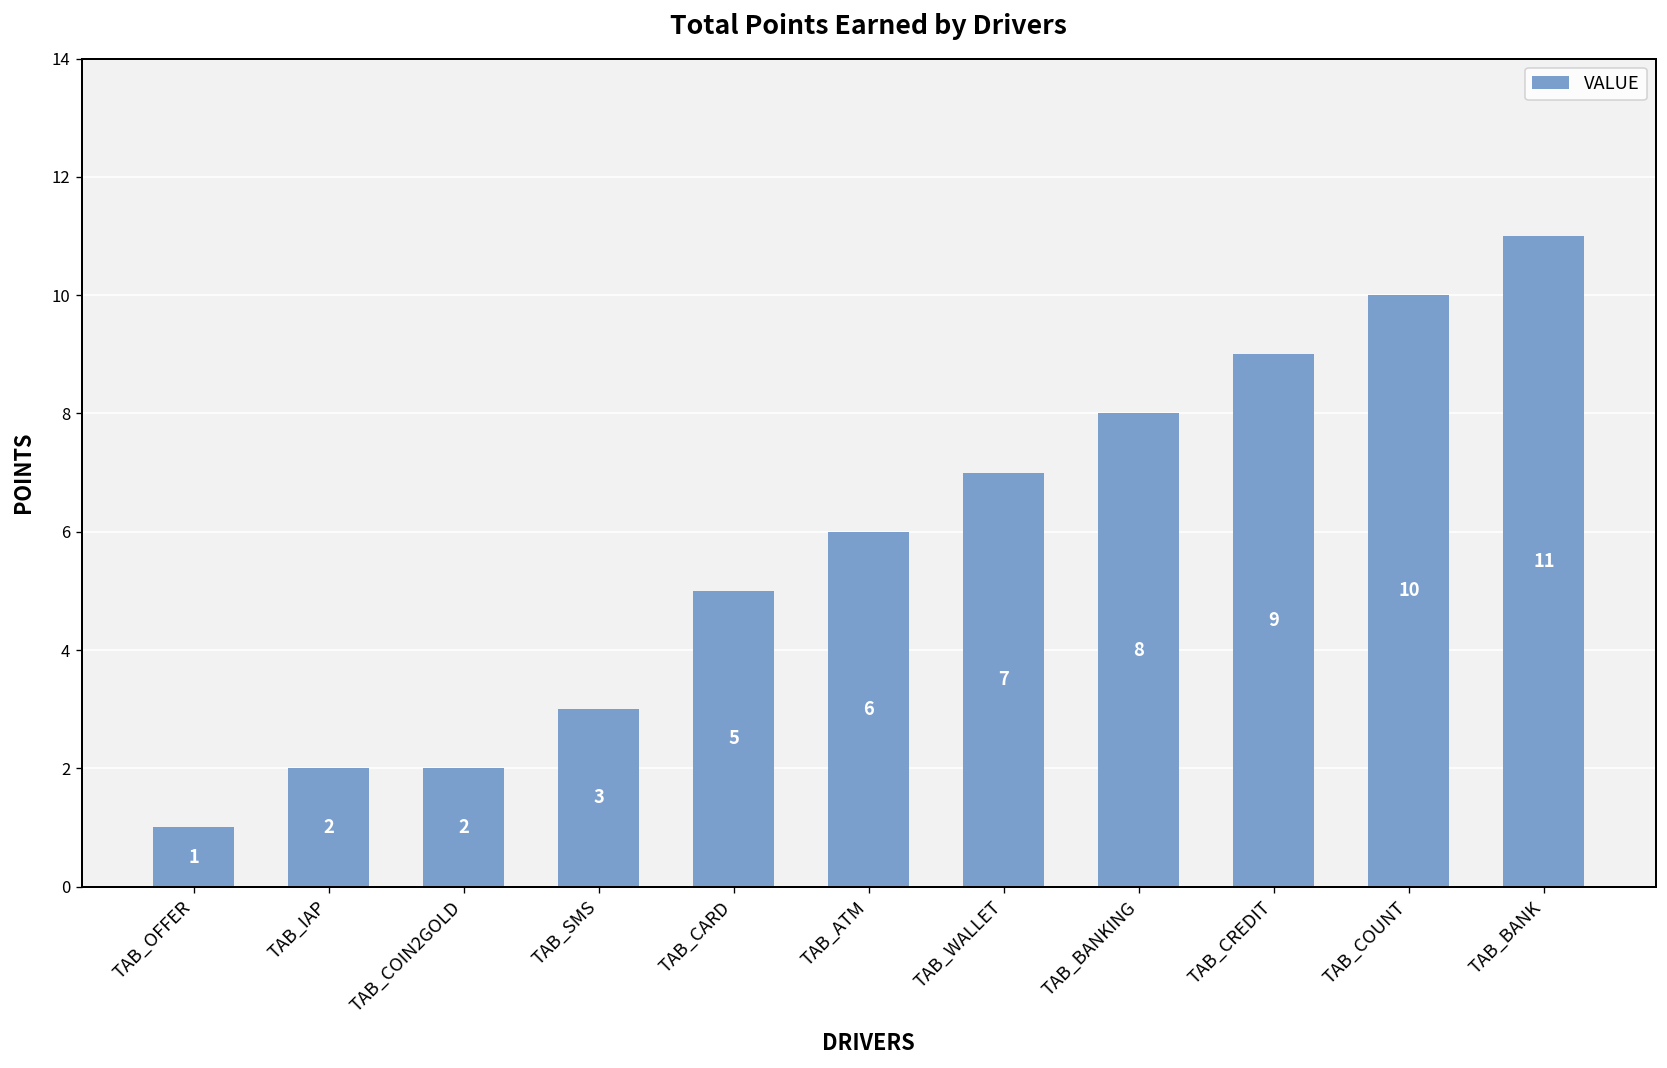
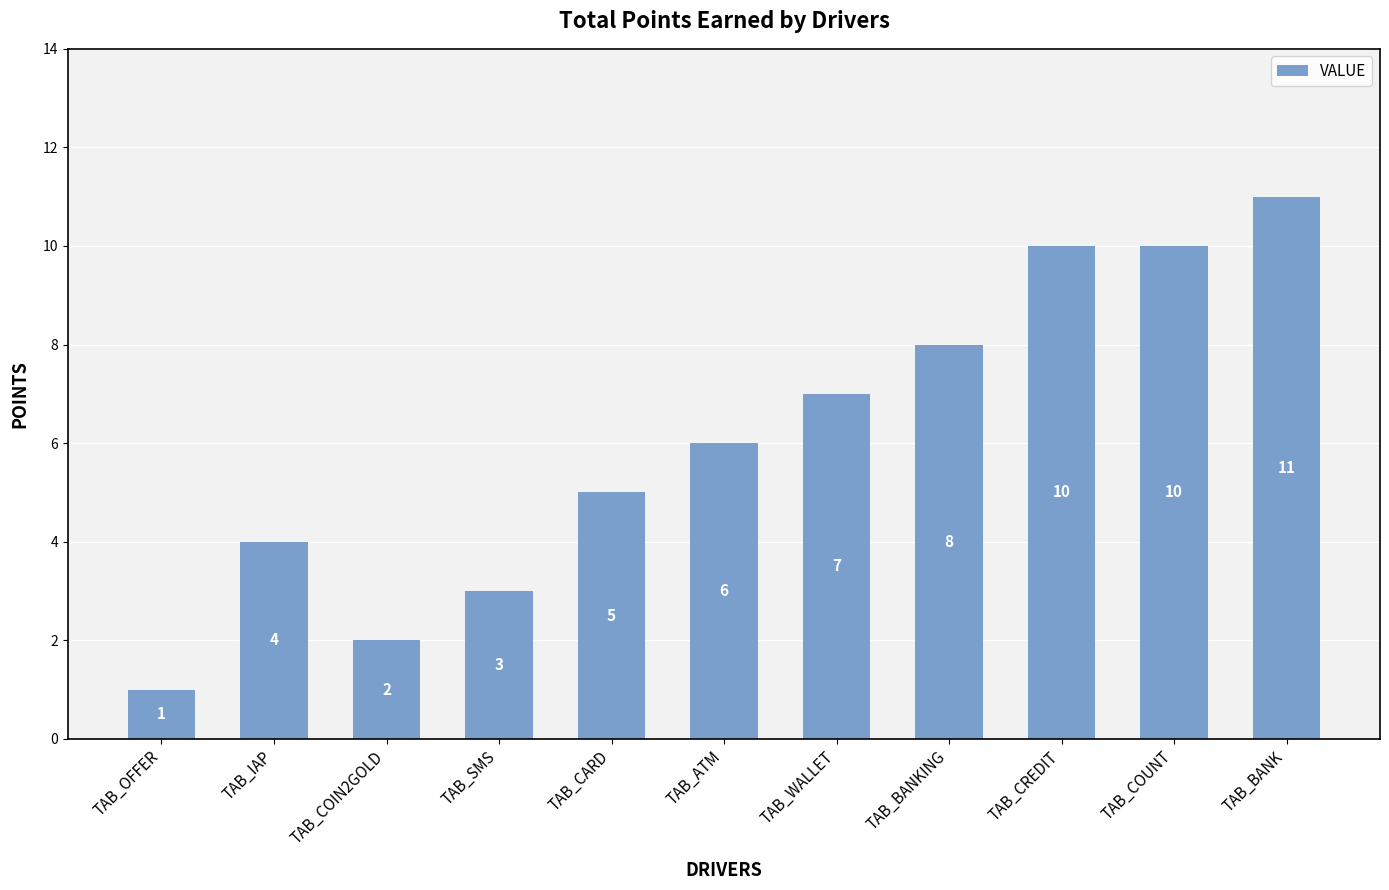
  {
    "TAB_OFFER": 1,
-   "TAB_IAP": 2,
+   "TAB_IAP": 4,
    "TAB_COIN2GOLD": 2,
    "TAB_SMS": 3,
    "TAB_CARD": 5,
    "TAB_ATM": 6,
    "TAB_WALLET": 7,
    "TAB_BANKING": 8,
-   "TAB_CREDIT": 9,
+   "TAB_CREDIT": 10,
    "TAB_COUNT": 10,
    "TAB_BANK": 11
  }
